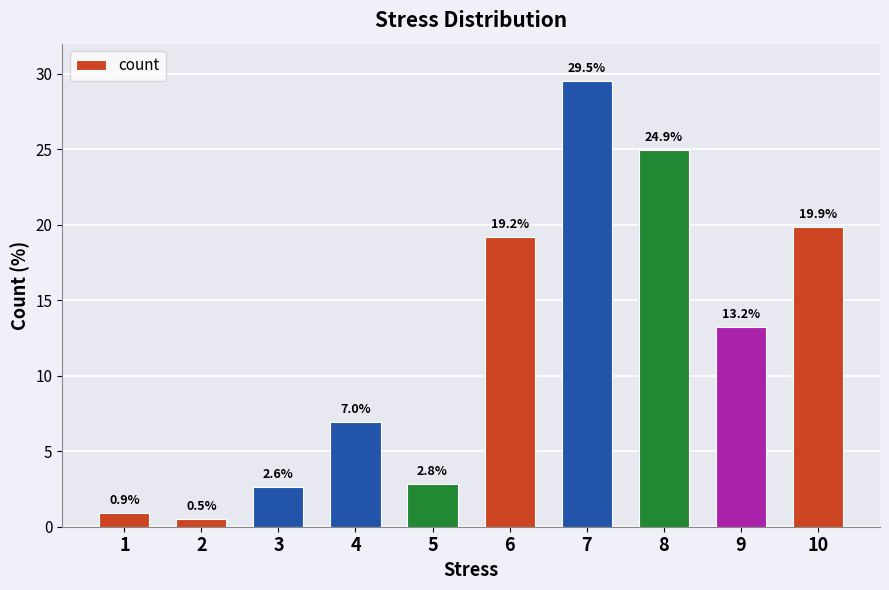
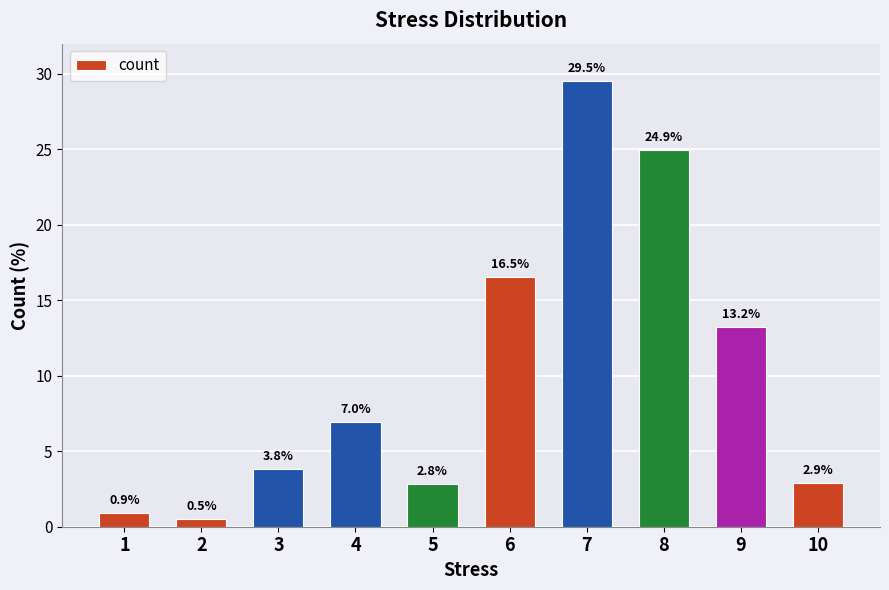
  {
    "1": "0.9%",
    "2": "0.5%",
-   "3": "2.6%",
+   "3": "3.8%",
    "4": "7.0%",
    "5": "2.8%",
-   "6": "19.2%",
+   "6": "16.5%",
    "7": "29.5%",
    "8": "24.9%",
    "9": "13.2%",
-   "10": "19.9%"
+   "10": "2.9%"
  }
